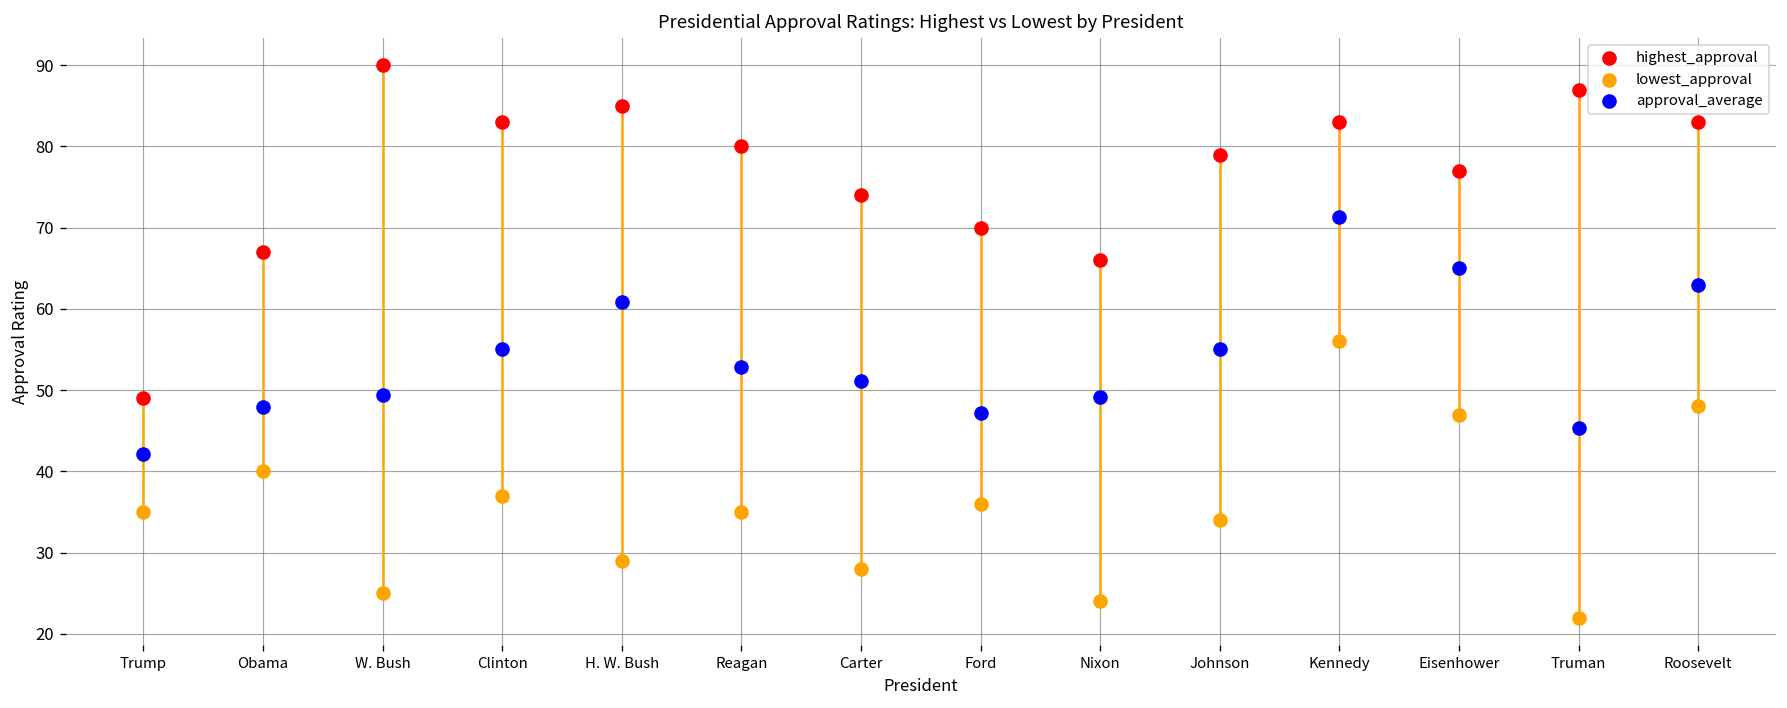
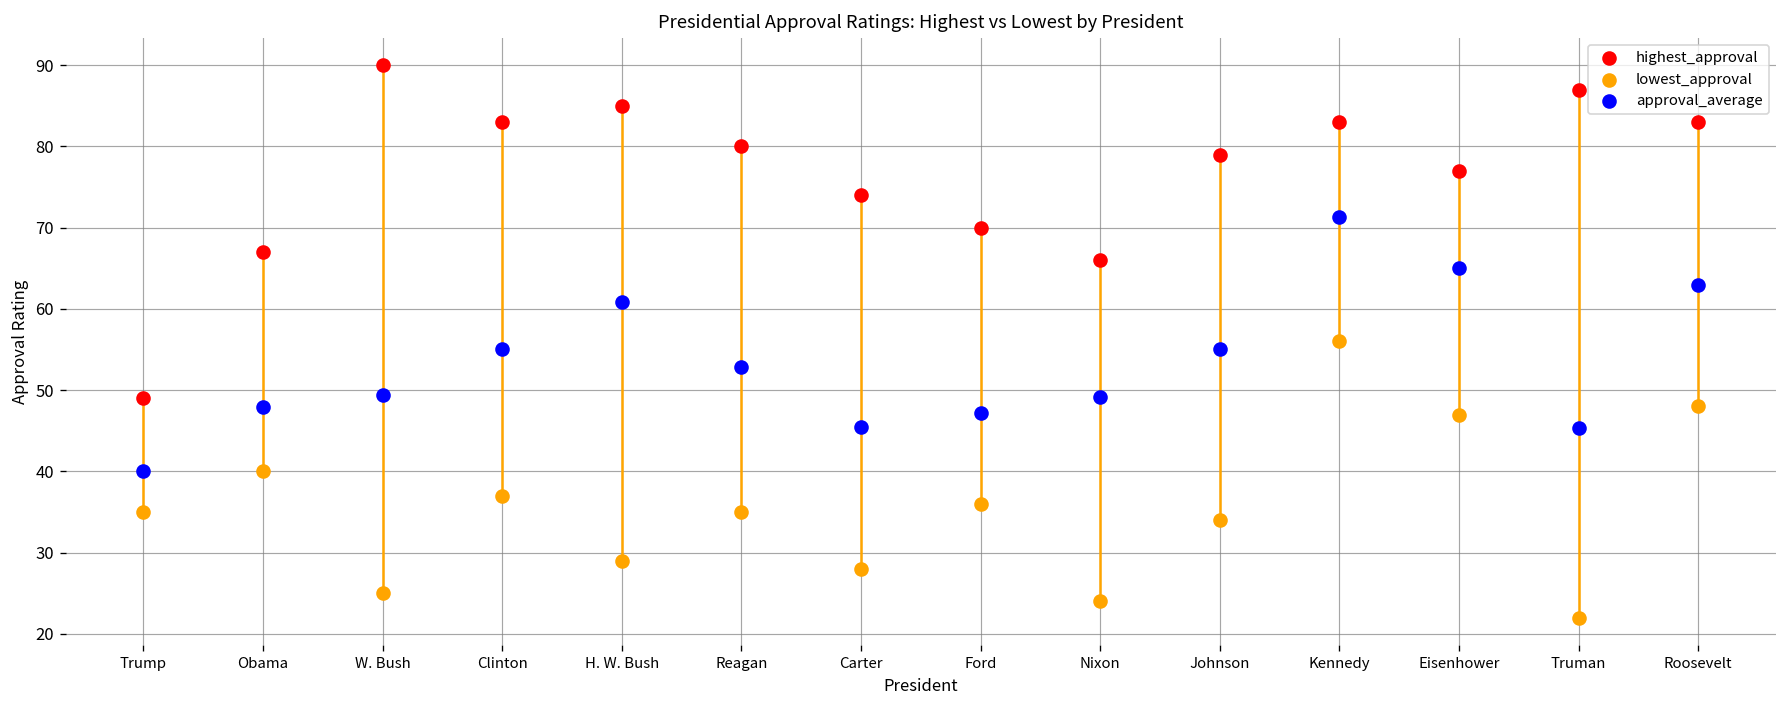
  {
    "approval_average": {
-     "Trump": 42,
-     "Carter": 51
+     "Trump": 40,
+     "Carter": 46
    }
  }
